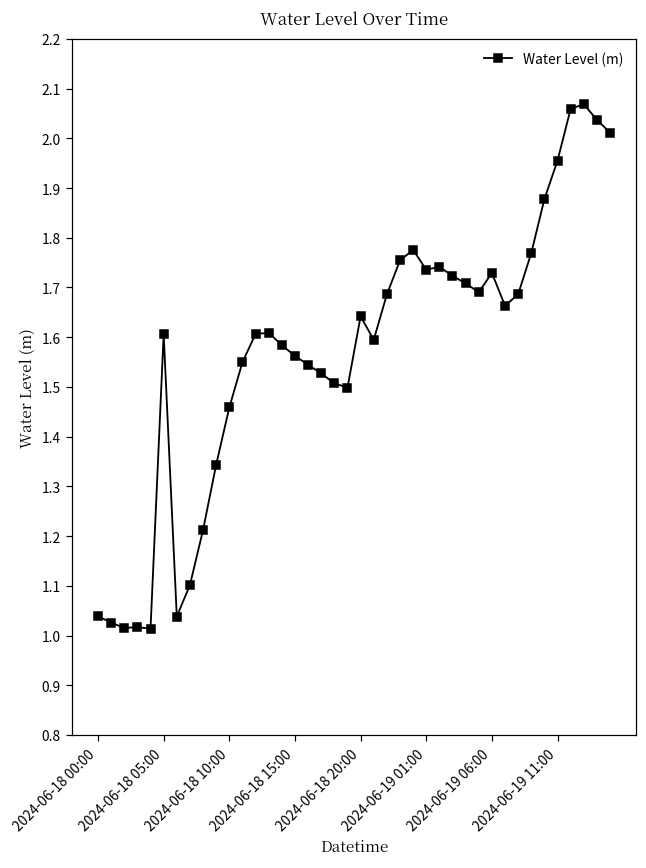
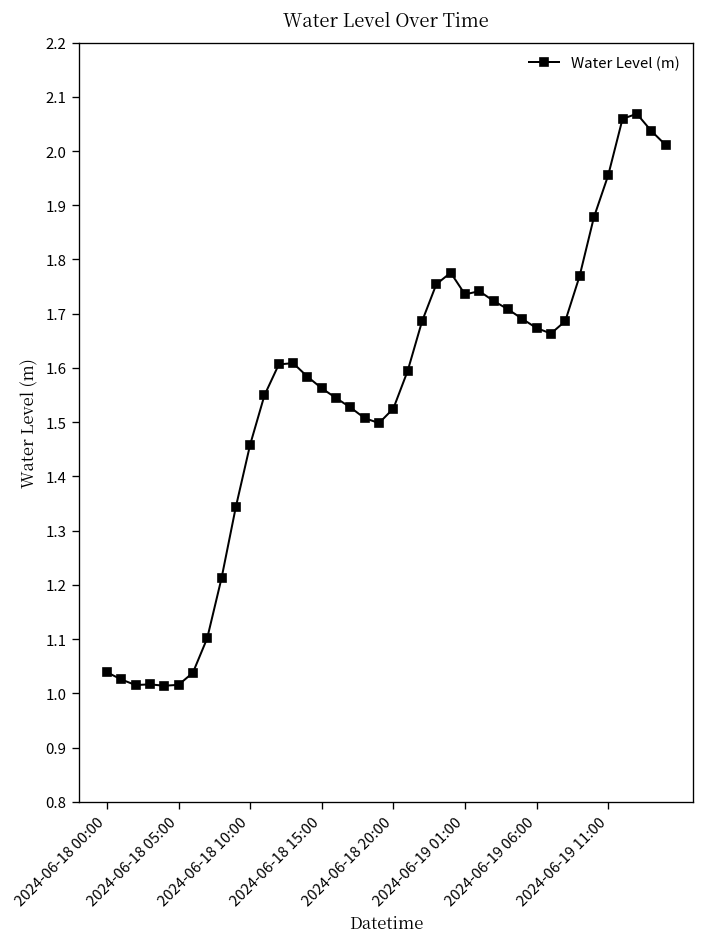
  {
    "2024-06-18 00:00": 1.04,
-   "2024-06-18 05:00": 1.61,
+   "2024-06-18 05:00": 1.02,
    "2024-06-18 10:00": 1.46,
    "2024-06-18 15:00": 1.56,
-   "2024-06-18 20:00": 1.64,
+   "2024-06-18 20:00": 1.53,
    "2024-06-19 01:00": 1.74,
-   "2024-06-19 06:00": 1.73,
+   "2024-06-19 06:00": 1.67,
    "2024-06-19 11:00": 1.96
  }
